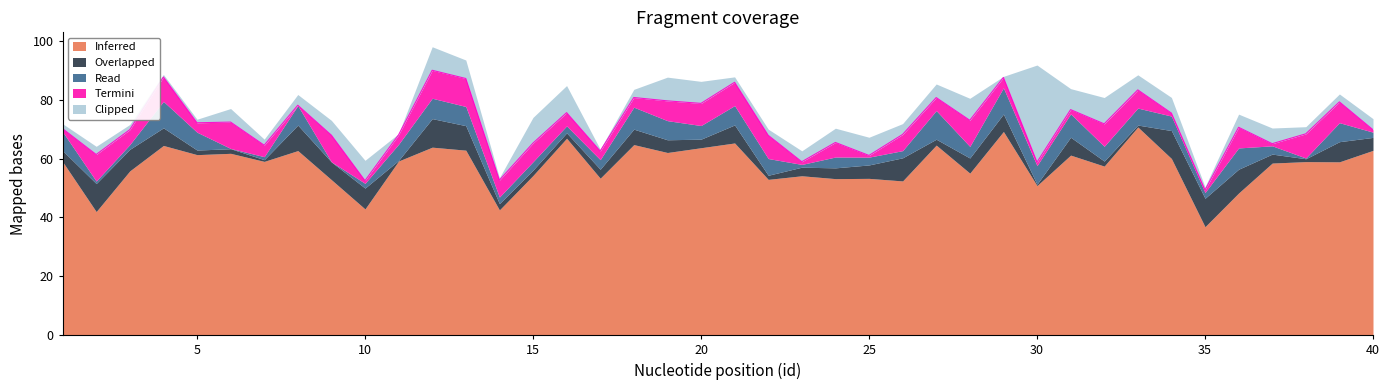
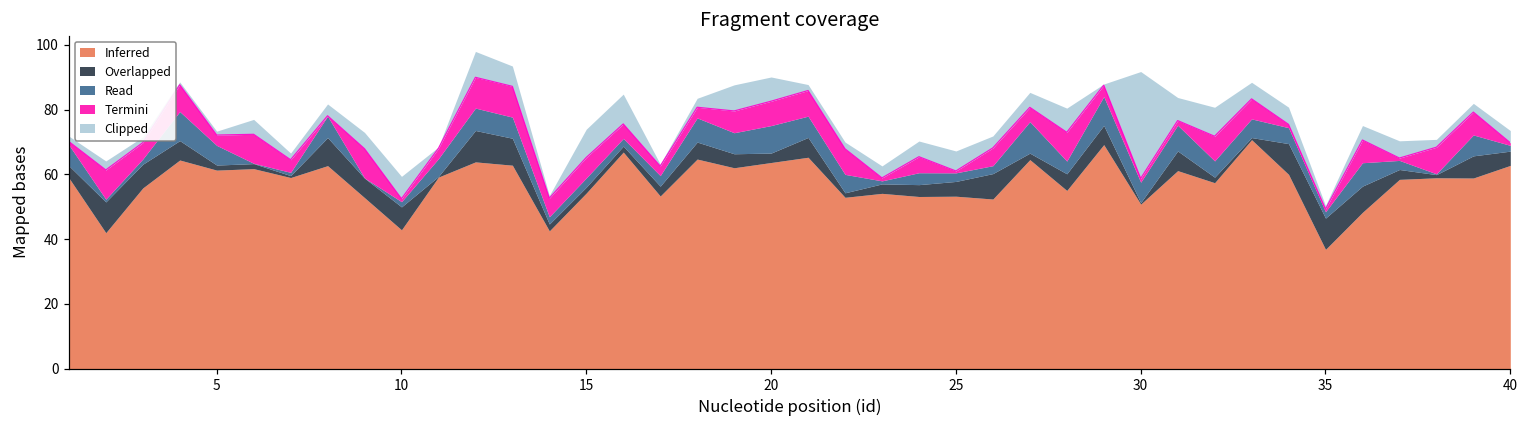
  {
    "Inferred": {
      "5": 61,
      "10": 43,
      "15": 54,
      "20": 64,
      "25": 53,
      "35": 37,
      "40": 63
    },
    "Overlapped": {
      "5": 2,
      "10": 7,
      "15": 2,
      "20": 3,
      "25": 5,
      "35": 10,
      "40": 4
    },
    "Read": {
      "5": 6,
      "10": 2,
      "15": 3,
-     "20": 5,
+     "20": 8,
      "30": 6
    },
    "Termini": {
      "5": 3,
      "10": 1,
      "15": 6,
      "20": 8,
      "30": 1
    },
    "Clipped": {
      "5": 1,
      "10": 7,
      "15": 9,
      "20": 7,
      "25": 6,
      "30": 33,
      "35": 1,
      "40": 4
    }
  }
